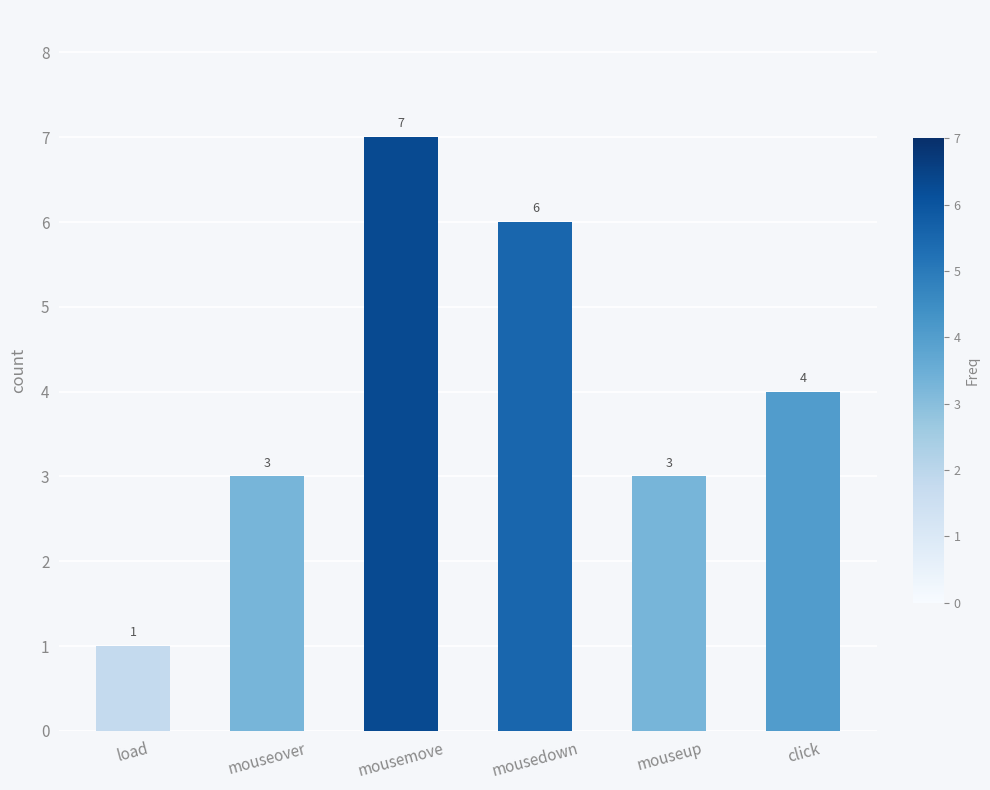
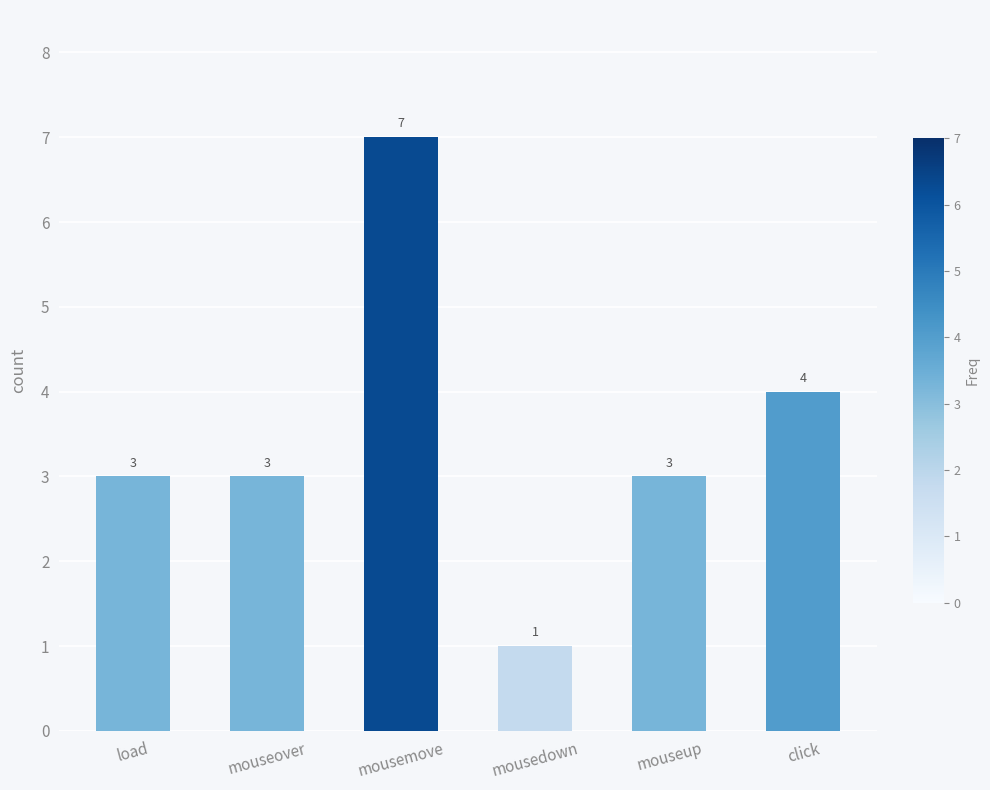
  {
-   "load": 1,
+   "load": 3,
    "mouseover": 3,
    "mousemove": 7,
-   "mousedown": 6,
+   "mousedown": 1,
    "mouseup": 3,
    "click": 4
  }
